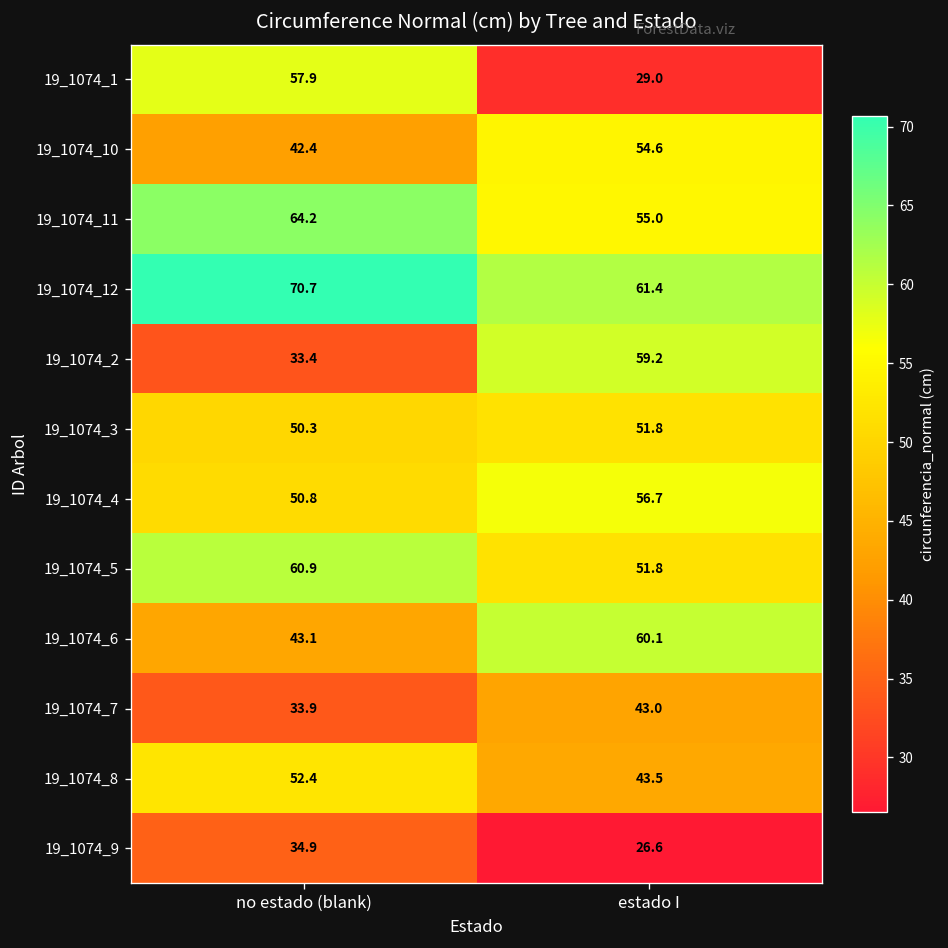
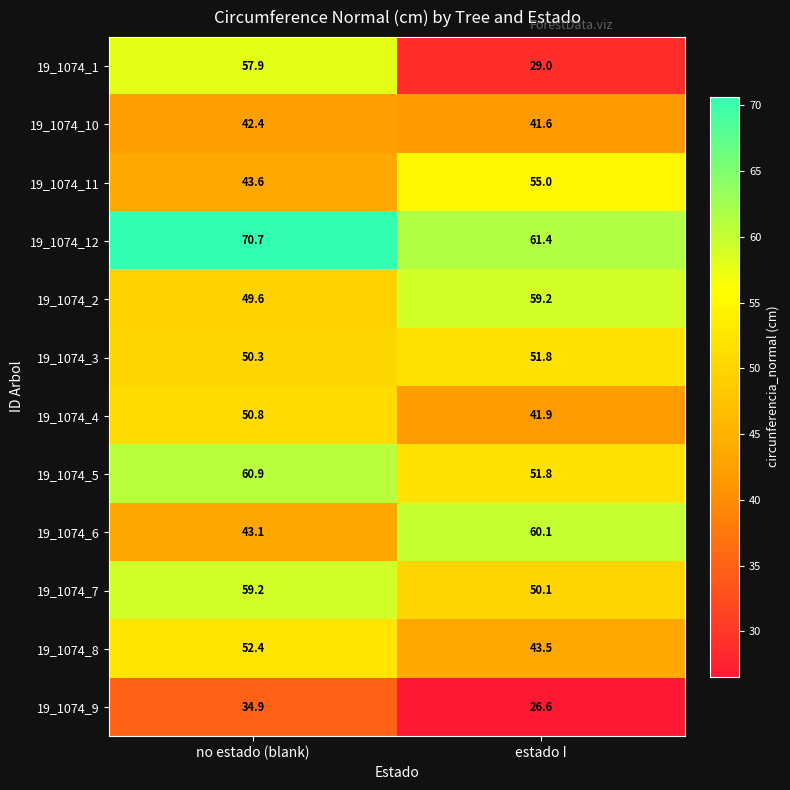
  {
    "19_1074_1": {
      "no estado (blank)": 57.9,
      "estado I": 29.0
    },
    "19_1074_10": {
      "no estado (blank)": 42.4,
-     "estado I": 54.6
+     "estado I": 41.6
    },
    "19_1074_11": {
-     "no estado (blank)": 64.2,
+     "no estado (blank)": 43.6,
      "estado I": 55.0
    },
    "19_1074_12": {
      "no estado (blank)": 70.7,
      "estado I": 61.4
    },
    "19_1074_2": {
-     "no estado (blank)": 33.4,
+     "no estado (blank)": 49.6,
      "estado I": 59.2
    },
    "19_1074_3": {
      "no estado (blank)": 50.3,
      "estado I": 51.8
    },
    "19_1074_4": {
      "no estado (blank)": 50.8,
-     "estado I": 56.7
+     "estado I": 41.9
    },
    "19_1074_5": {
      "no estado (blank)": 60.9,
      "estado I": 51.8
    },
    "19_1074_6": {
      "no estado (blank)": 43.1,
      "estado I": 60.1
    },
    "19_1074_7": {
-     "no estado (blank)": 33.9,
-     "estado I": 43.0
+     "no estado (blank)": 59.2,
+     "estado I": 50.1
    },
    "19_1074_8": {
      "no estado (blank)": 52.4,
      "estado I": 43.5
    },
    "19_1074_9": {
      "no estado (blank)": 34.9,
      "estado I": 26.6
    }
  }
